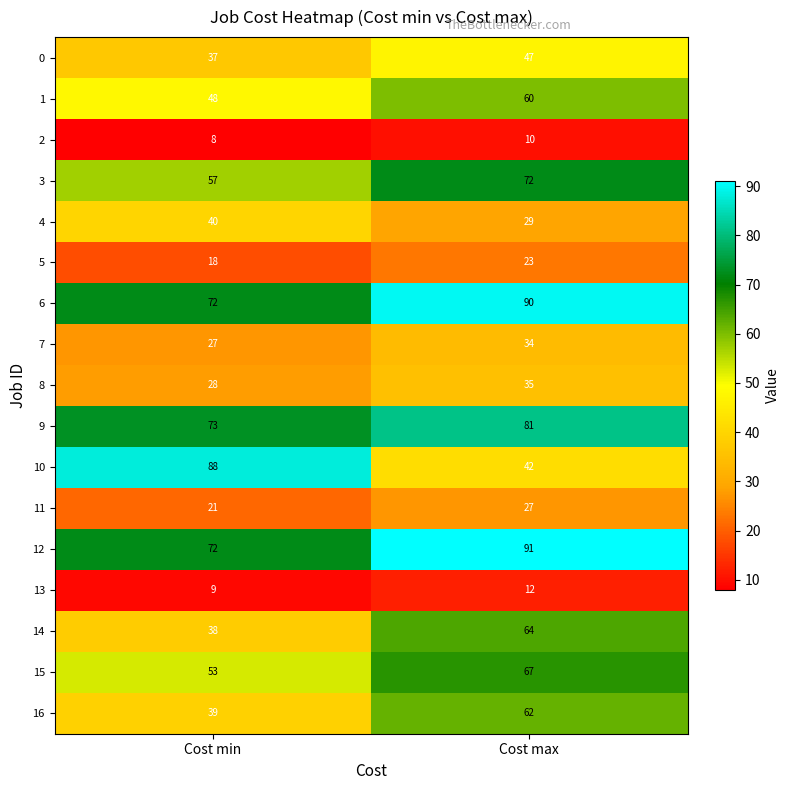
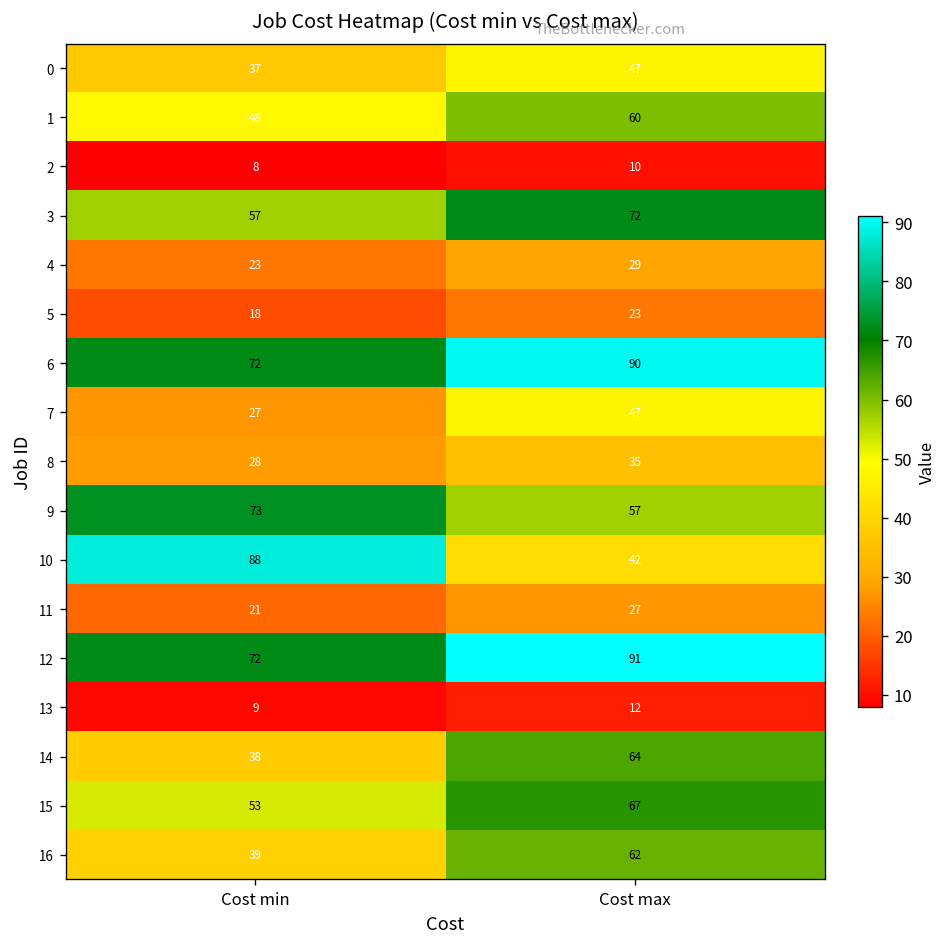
  {
    "0": {
      "Cost min": 37,
      "Cost max": 47
    },
    "1": {
      "Cost min": 48,
      "Cost max": 60
    },
    "2": {
      "Cost min": 8,
      "Cost max": 10
    },
    "3": {
      "Cost min": 57,
      "Cost max": 72
    },
    "4": {
-     "Cost min": 40,
+     "Cost min": 23,
      "Cost max": 29
    },
    "5": {
      "Cost min": 18,
      "Cost max": 23
    },
    "6": {
      "Cost min": 72,
      "Cost max": 90
    },
    "7": {
      "Cost min": 27,
-     "Cost max": 34
+     "Cost max": 47
    },
    "8": {
      "Cost min": 28,
      "Cost max": 35
    },
    "9": {
      "Cost min": 73,
-     "Cost max": 81
+     "Cost max": 57
    },
    "10": {
      "Cost min": 88,
      "Cost max": 42
    },
    "11": {
      "Cost min": 21,
      "Cost max": 27
    },
    "12": {
      "Cost min": 72,
      "Cost max": 91
    },
    "13": {
      "Cost min": 9,
      "Cost max": 12
    },
    "14": {
      "Cost min": 38,
      "Cost max": 64
    },
    "15": {
      "Cost min": 53,
      "Cost max": 67
    },
    "16": {
      "Cost min": 39,
      "Cost max": 62
    }
  }
